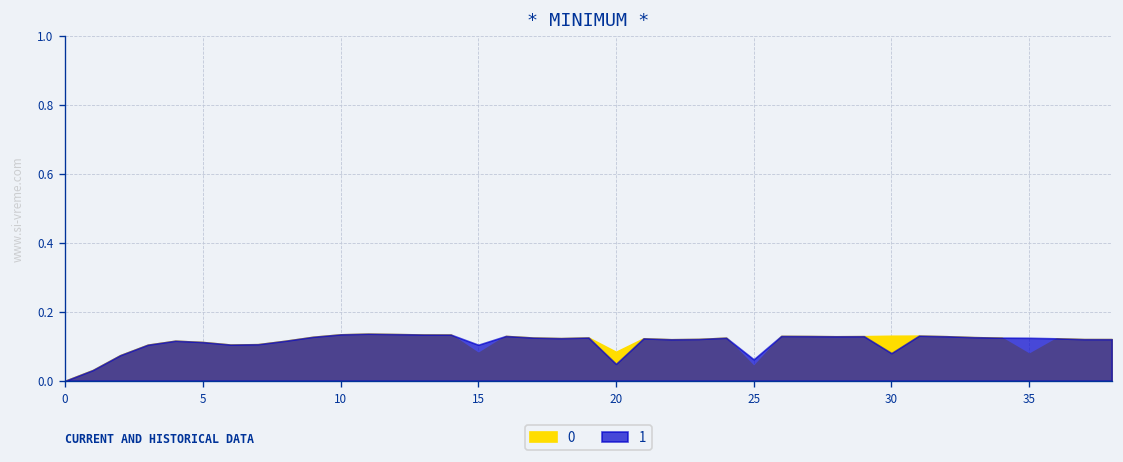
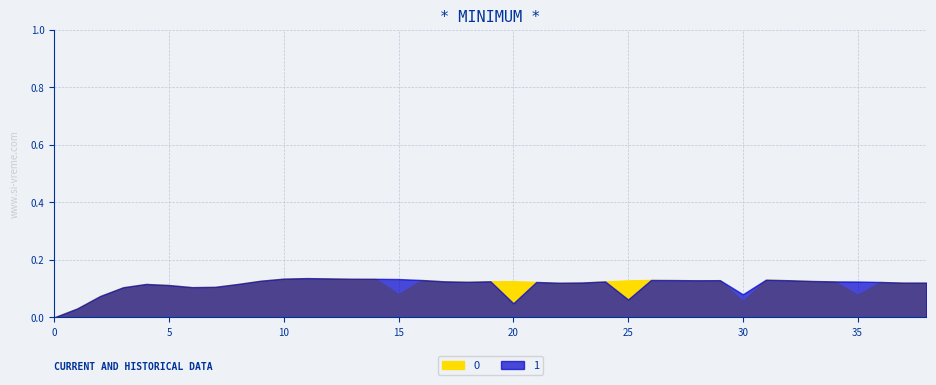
  {
    "0": {
      "15": 0.08,
-     "20": 0.08,
-     "25": 0.04,
-     "30": 0.13,
+     "20": 0.13,
+     "25": 0.13,
+     "30": 0.06,
      "35": 0.08
    },
    "1": {
-     "15": 0.10,
+     "15": 0.13,
      "20": 0.05,
      "25": 0.06,
      "30": 0.08,
      "35": 0.12
    }
  }
